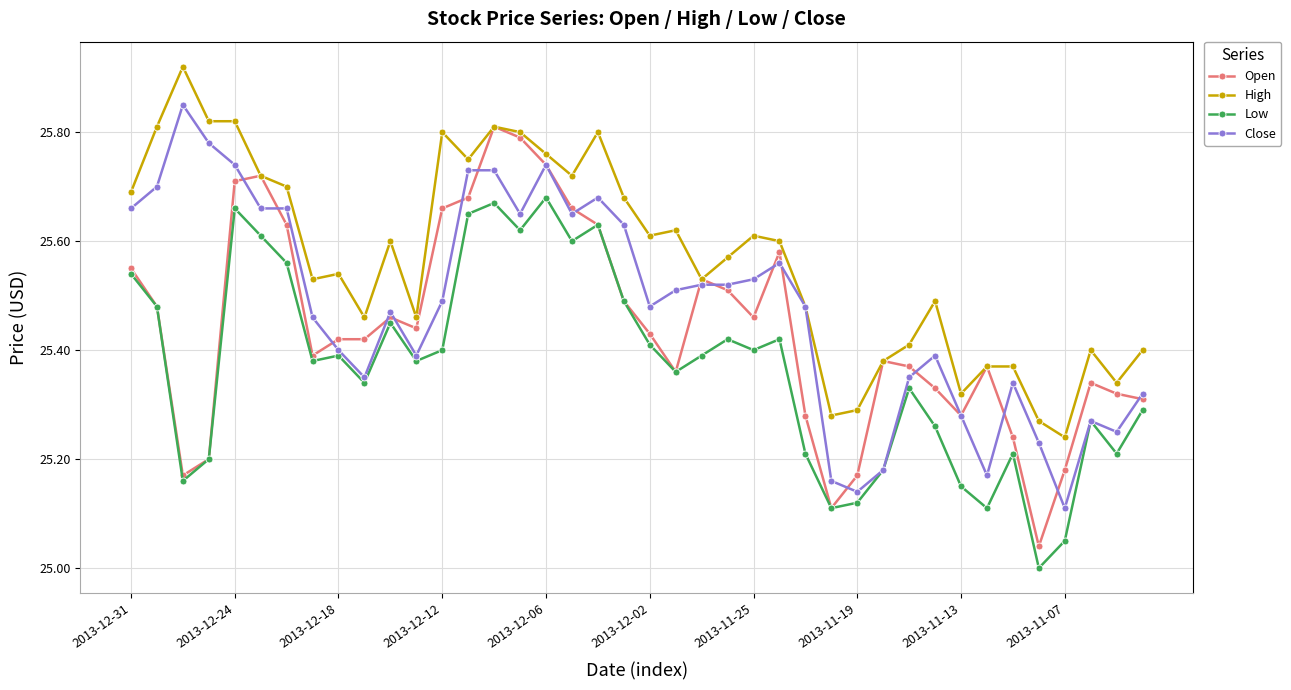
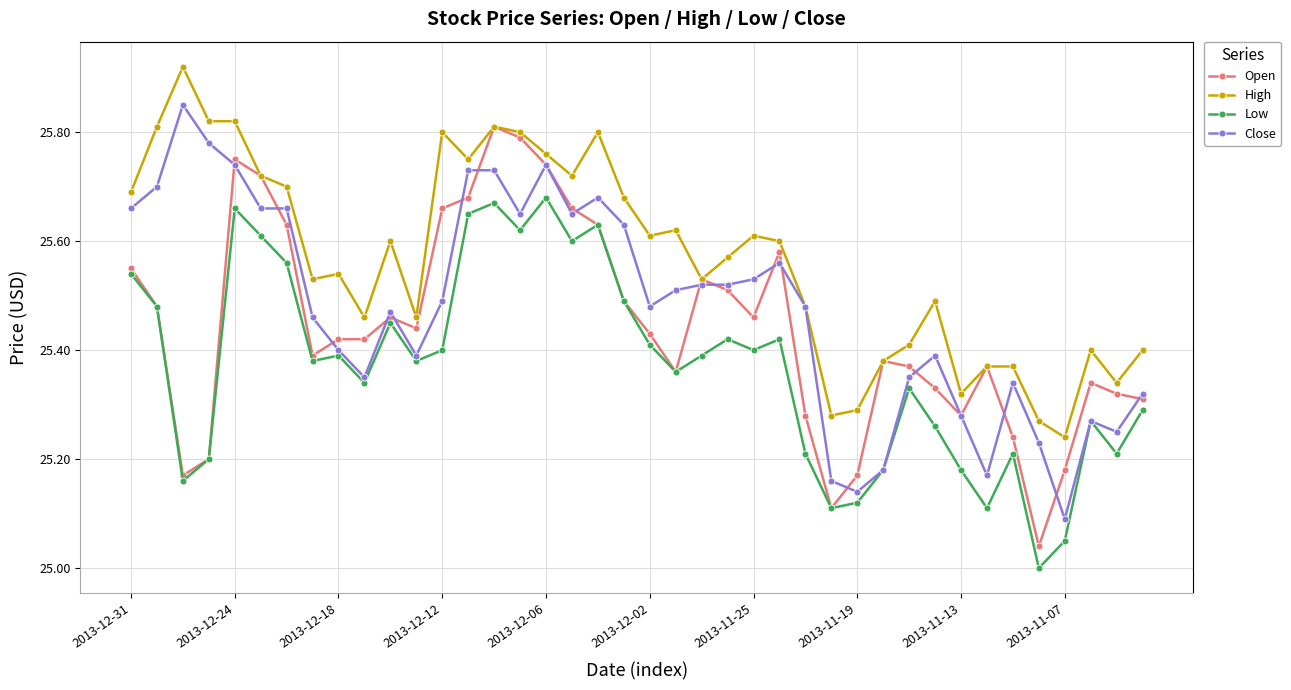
  {
    "Open": {
      "2013-12-31": 25.55,
-     "2013-12-24": 25.71,
+     "2013-12-24": 25.75,
      "2013-12-18": 25.42,
      "2013-12-12": 25.66,
      "2013-12-02": 25.43,
      "2013-11-25": 25.46,
      "2013-11-19": 25.17,
      "2013-11-07": 25.18
    },
    "High": {
      "2013-12-31": 25.69,
      "2013-12-24": 25.82,
      "2013-12-18": 25.54,
      "2013-12-12": 25.80,
      "2013-12-06": 25.76,
      "2013-12-02": 25.61,
      "2013-11-25": 25.61,
      "2013-11-19": 25.29,
      "2013-11-13": 25.32,
      "2013-11-07": 25.24
    },
    "Low": {
      "2013-12-31": 25.54,
      "2013-12-24": 25.66,
      "2013-12-18": 25.39,
      "2013-12-12": 25.40,
      "2013-12-06": 25.68,
      "2013-12-02": 25.41,
      "2013-11-25": 25.40,
      "2013-11-19": 25.12,
-     "2013-11-13": 25.15,
+     "2013-11-13": 25.18,
      "2013-11-07": 25.05
    },
    "Close": {
      "2013-12-31": 25.66,
      "2013-12-24": 25.74,
      "2013-12-18": 25.40,
      "2013-12-12": 25.49,
      "2013-12-02": 25.48,
      "2013-11-25": 25.53,
      "2013-11-19": 25.14,
-     "2013-11-07": 25.11
+     "2013-11-07": 25.09
    }
  }
